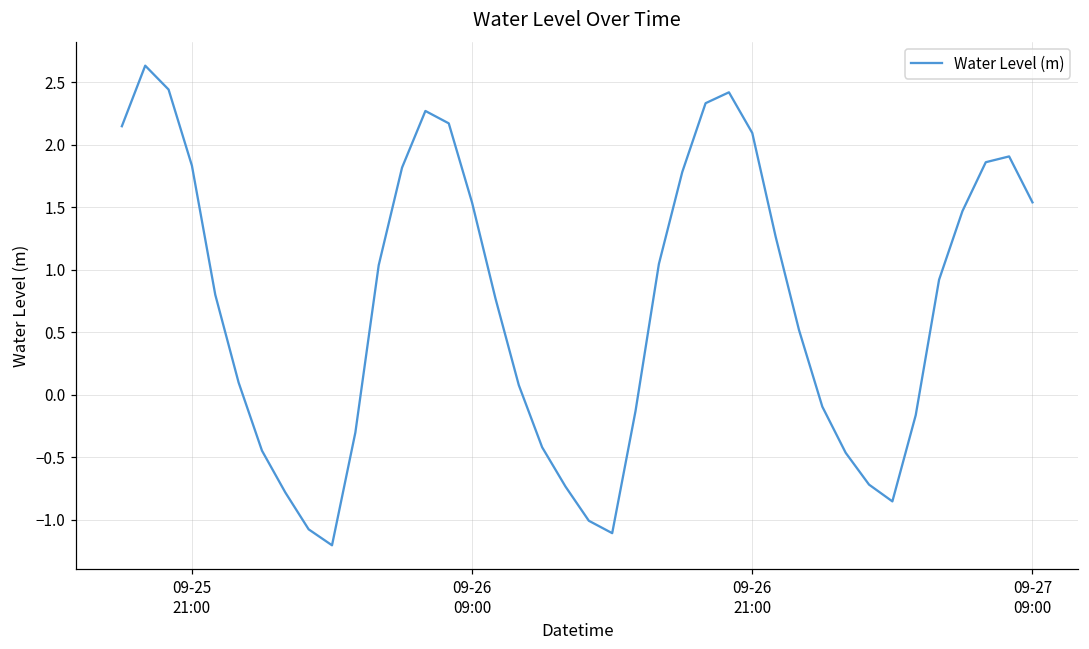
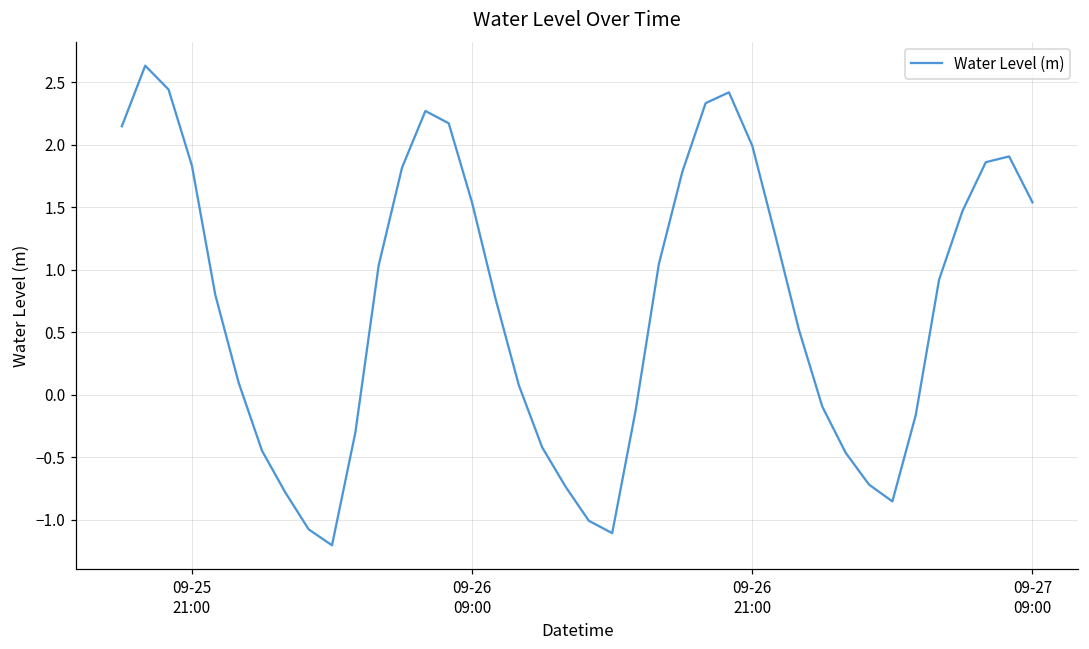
  {
    "09-25 21:00": 1.83,
    "09-26 09:00": 1.54,
-   "09-26 21:00": 2.10,
+   "09-26 21:00": 1.99,
    "09-27 09:00": 1.54
  }
